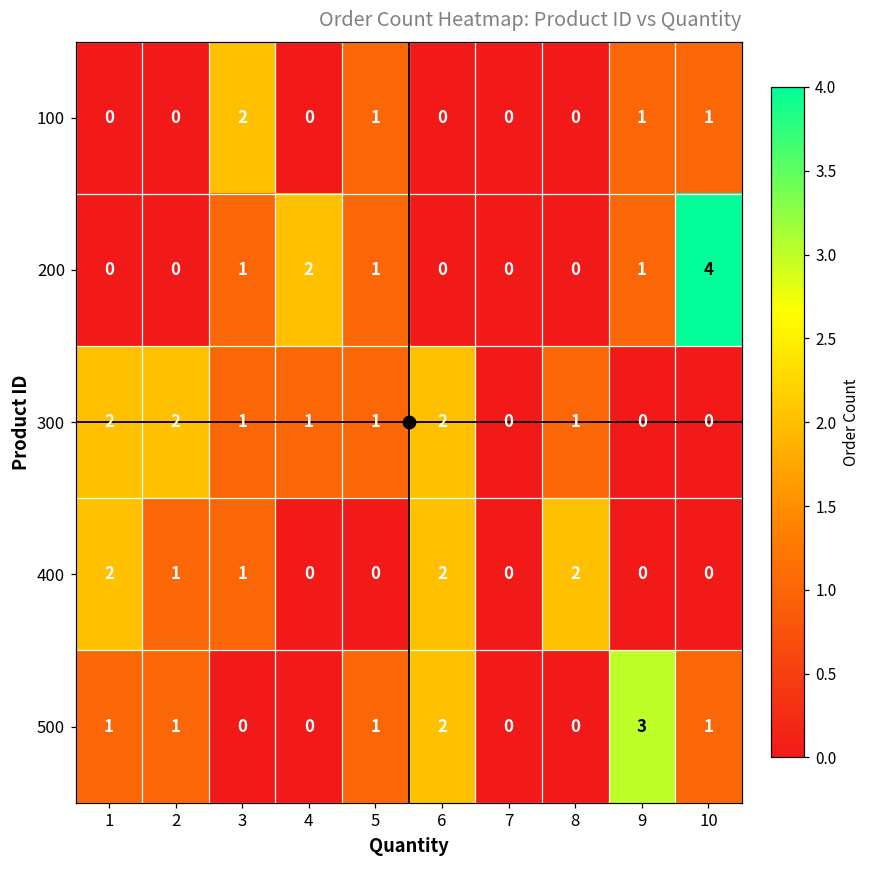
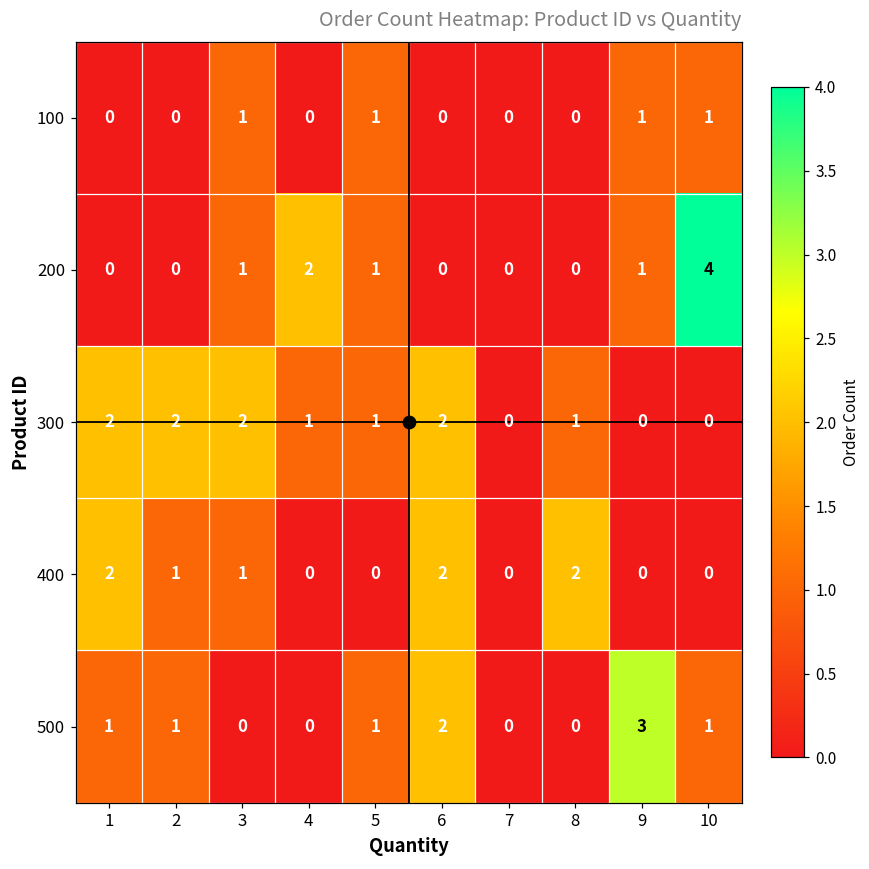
  {
    "100": {
      "1": 0,
      "2": 0,
-     "3": 2,
+     "3": 1,
      "4": 0,
      "5": 1,
      "6": 0,
      "7": 0,
      "8": 0,
      "9": 1,
      "10": 1
    },
    "200": {
      "1": 0,
      "2": 0,
      "3": 1,
      "4": 2,
      "5": 1,
      "6": 0,
      "7": 0,
      "8": 0,
      "9": 1,
      "10": 4
    },
    "300": {
      "1": 2,
      "2": 2,
-     "3": 1,
+     "3": 2,
      "4": 1,
      "5": 1,
      "6": 2,
      "7": 0,
      "8": 1,
      "9": 0,
      "10": 0
    },
    "400": {
      "1": 2,
      "2": 1,
      "3": 1,
      "4": 0,
      "5": 0,
      "6": 2,
      "7": 0,
      "8": 2,
      "9": 0,
      "10": 0
    },
    "500": {
      "1": 1,
      "2": 1,
      "3": 0,
      "4": 0,
      "5": 1,
      "6": 2,
      "7": 0,
      "8": 0,
      "9": 3,
      "10": 1
    }
  }
